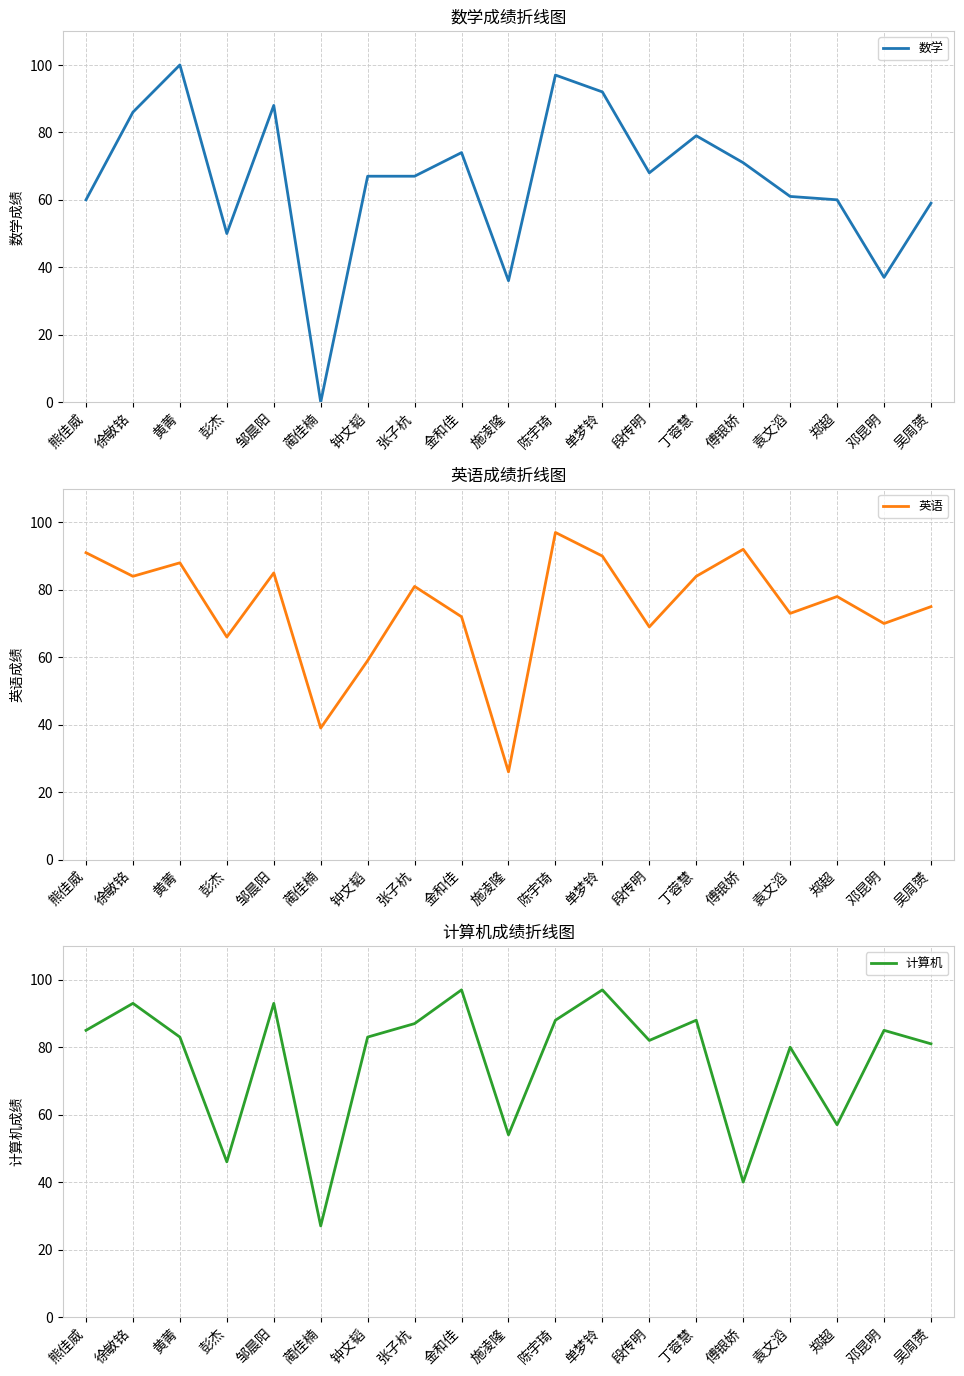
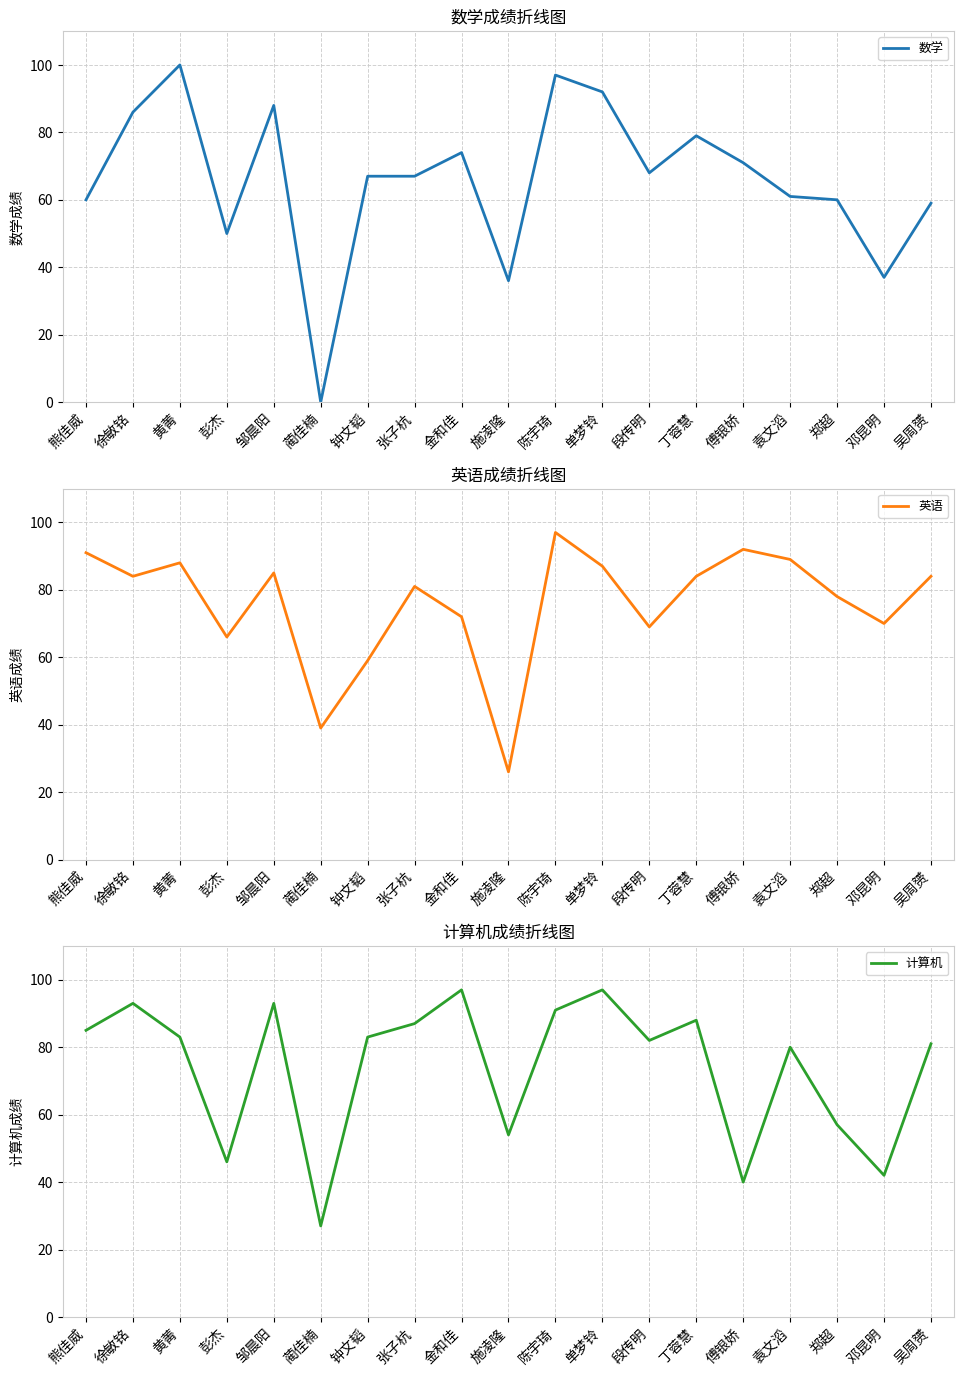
  {
    "数学成绩折线图": {
      "熊佳威": 60,
      "徐敏铭": 86,
      "黄菁": 100,
      "彭杰": 50,
      "邹晨阳": 88,
      "蔺佳楠": 0,
      "钟文韬": 67,
      "张子杭": 67,
      "金和佳": 74,
      "施凌隆": 36,
      "陈宇琦": 97,
      "单梦铃": 92,
      "段传明": 68,
      "丁蓉慧": 79,
      "傅银娇": 71,
      "袁文滔": 61,
      "郑超": 60,
      "邓昆明": 37,
      "吴周赟": 59
    },
    "英语成绩折线图": {
      "熊佳威": 91,
      "徐敏铭": 84,
      "黄菁": 88,
      "彭杰": 66,
      "邹晨阳": 85,
      "蔺佳楠": 39,
      "钟文韬": 59,
      "张子杭": 81,
      "金和佳": 72,
      "施凌隆": 26,
      "陈宇琦": 97,
-     "单梦铃": 90,
+     "单梦铃": 87,
      "段传明": 69,
      "丁蓉慧": 84,
      "傅银娇": 92,
-     "袁文滔": 73,
+     "袁文滔": 89,
      "郑超": 78,
      "邓昆明": 70,
-     "吴周赟": 75
+     "吴周赟": 84
    },
    "计算机成绩折线图": {
      "熊佳威": 85,
      "徐敏铭": 93,
      "黄菁": 83,
      "彭杰": 46,
      "邹晨阳": 93,
      "蔺佳楠": 27,
      "钟文韬": 83,
      "张子杭": 87,
      "金和佳": 97,
      "施凌隆": 54,
-     "陈宇琦": 88,
+     "陈宇琦": 91,
      "单梦铃": 97,
      "段传明": 82,
      "丁蓉慧": 88,
      "傅银娇": 40,
      "袁文滔": 80,
      "郑超": 57,
-     "邓昆明": 85,
+     "邓昆明": 42,
      "吴周赟": 81
    }
  }
